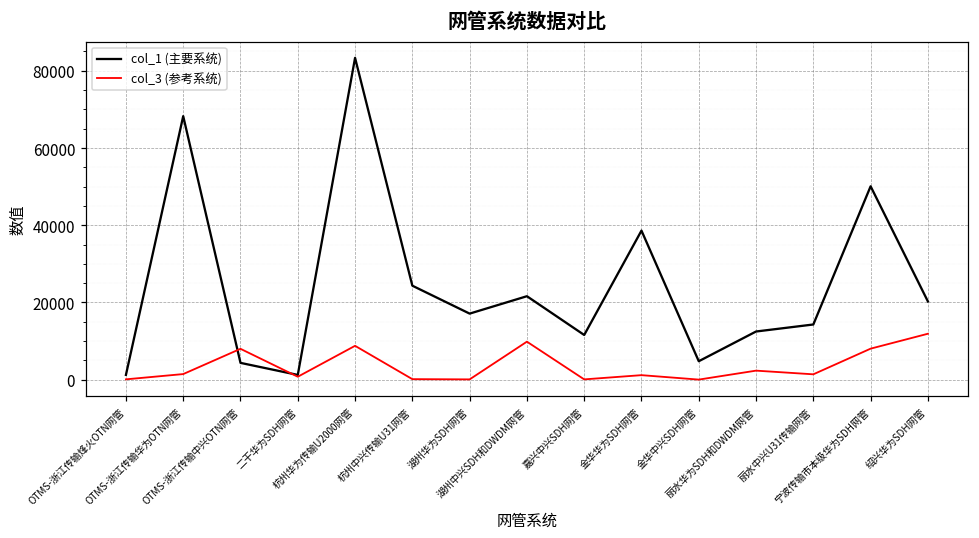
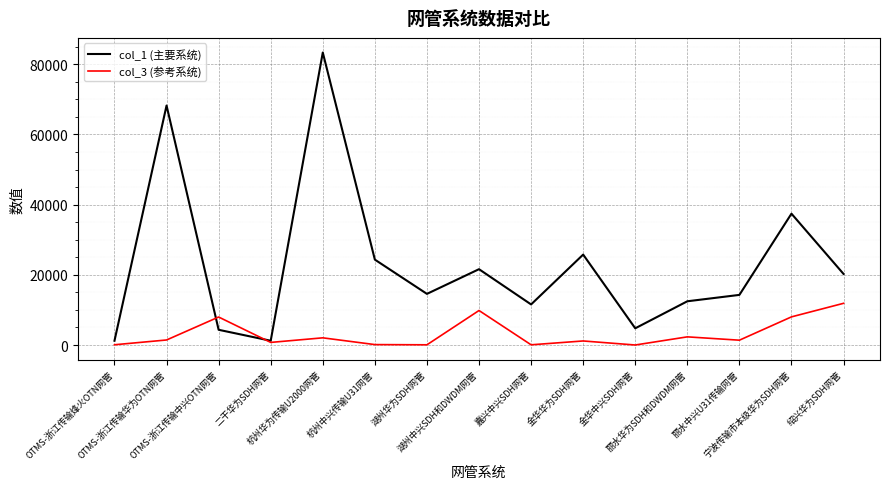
  {
    "col_1 (主要系统)": {
      "OTMS-浙江传输烽火OTN网管": 1000,
      "OTMS-浙江传输华为OTN网管": 68000,
      "OTMS-浙江传输中兴OTN网管": 4000,
      "杭州华为传输U2000网管": 83000,
      "杭州中兴传输U31网管": 24000,
-     "湖州华为SDH网管": 17000,
+     "湖州华为SDH网管": 15000,
      "湖州中兴SDH和DWDM网管": 22000,
      "嘉兴中兴SDH网管": 12000,
-     "金华华为SDH网管": 39000,
+     "金华华为SDH网管": 26000,
      "金华中兴SDH网管": 5000,
      "丽水华为SDH和DWDM网管": 12000,
      "丽水中兴U31传输网管": 14000,
-     "宁波传输市本级华为SDH网管": 50000,
+     "宁波传输市本级华为SDH网管": 37000,
      "绍兴华为SDH网管": 20000
    },
    "col_3 (参考系统)": {
      "OTMS-浙江传输烽火OTN网管": 0,
      "OTMS-浙江传输华为OTN网管": 1000,
      "OTMS-浙江传输中兴OTN网管": 8000,
-     "杭州华为传输U2000网管": 9000,
+     "杭州华为传输U2000网管": 2000,
      "杭州中兴传输U31网管": 0,
      "湖州华为SDH网管": 0,
      "湖州中兴SDH和DWDM网管": 10000,
      "嘉兴中兴SDH网管": 0,
      "金华华为SDH网管": 1000,
      "金华中兴SDH网管": 0,
      "丽水华为SDH和DWDM网管": 2000,
      "丽水中兴U31传输网管": 1000,
      "宁波传输市本级华为SDH网管": 8000,
      "绍兴华为SDH网管": 12000
    }
  }
